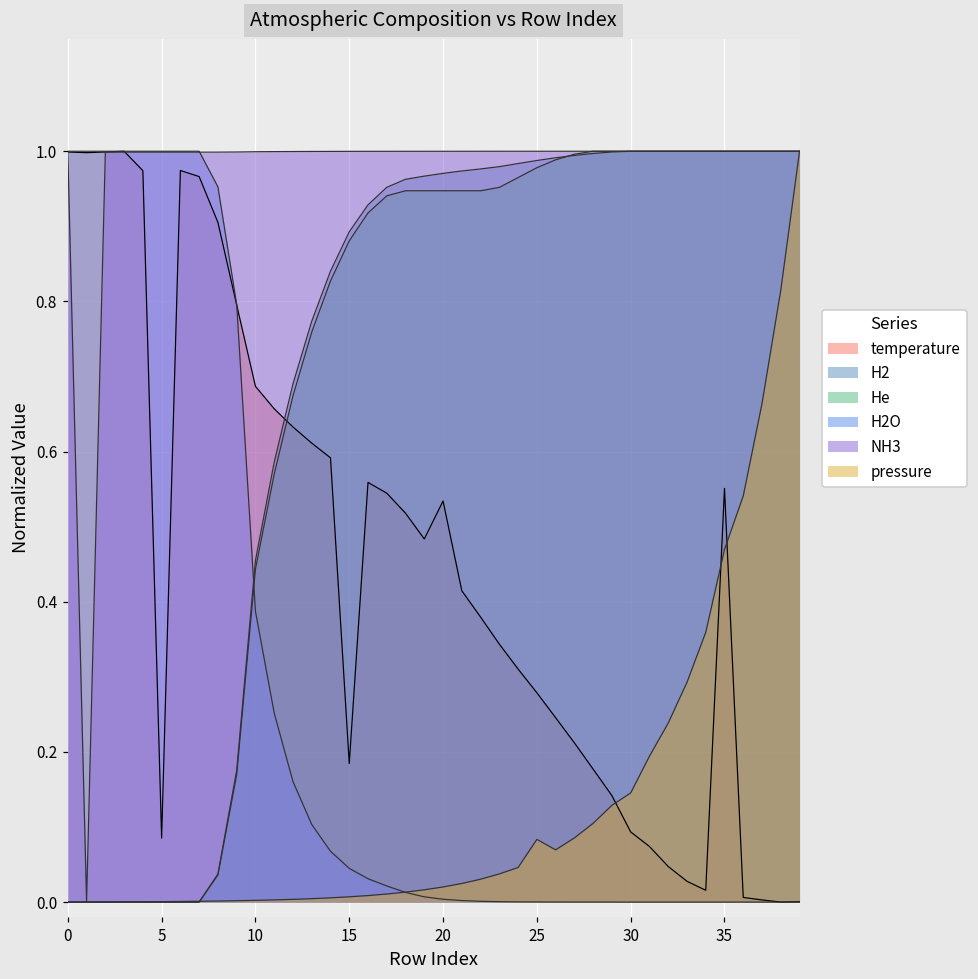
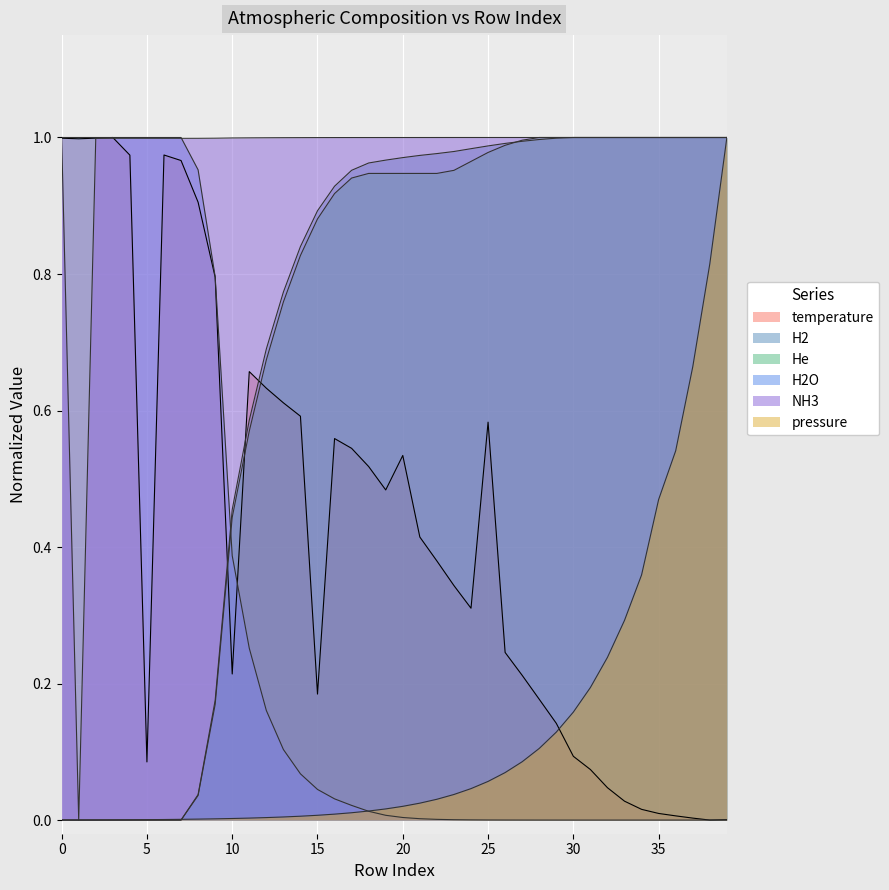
  {
    "temperature": {
      "5": 0.09,
-     "10": 0.69,
+     "10": 0.21,
      "15": 0.18,
      "20": 0.53,
-     "25": 0.28,
+     "25": 0.58,
      "30": 0.09,
-     "35": 0.55
+     "35": 0.01
    },
    "pressure": {
      "10": 0.00,
      "15": 0.01,
      "20": 0.02,
-     "25": 0.08,
-     "30": 0.15,
+     "25": 0.06,
+     "30": 0.16,
      "35": 0.47
    }
  }
